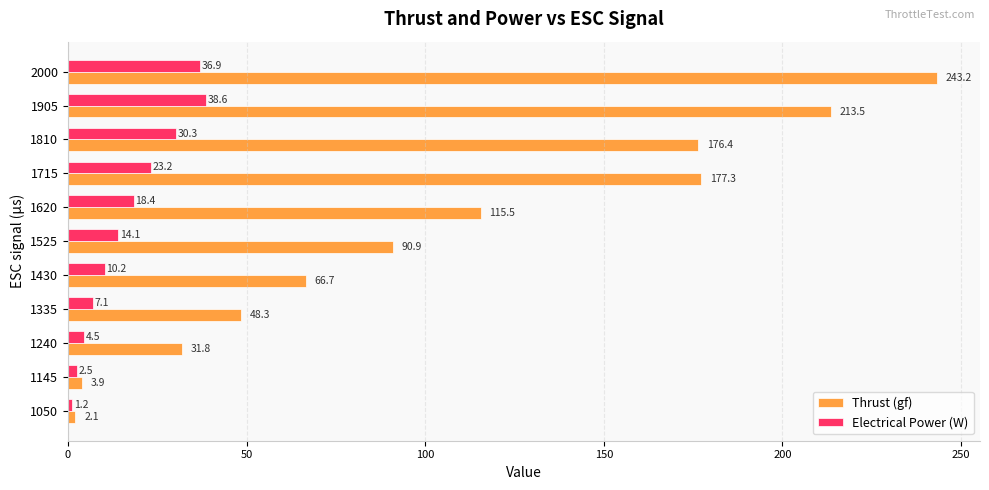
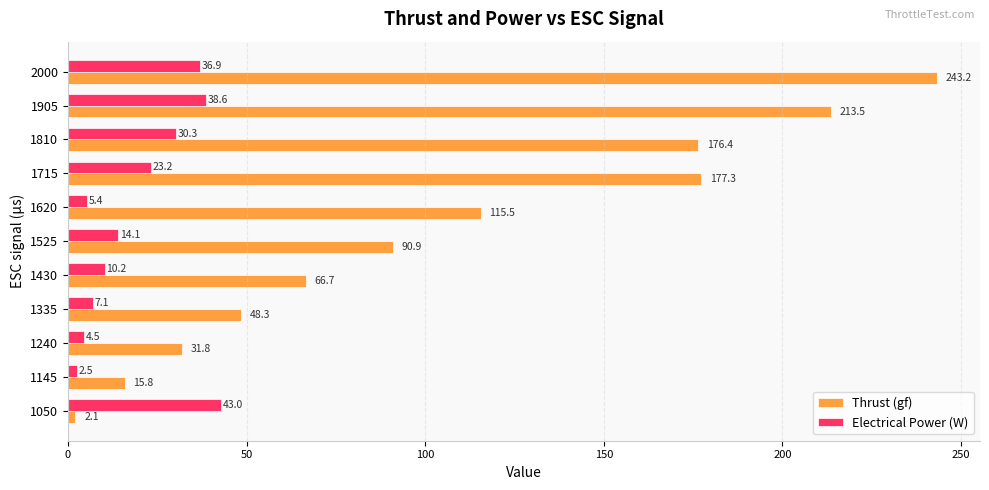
  {
    "Thrust (gf)": {
      "2000": 243.2,
      "1905": 213.5,
      "1810": 176.4,
      "1715": 177.3,
      "1620": 115.5,
      "1525": 90.9,
      "1430": 66.7,
      "1335": 48.3,
      "1240": 31.8,
-     "1145": 3.9,
+     "1145": 15.8,
      "1050": 2.1
    },
    "Electrical Power (W)": {
      "2000": 36.9,
      "1905": 38.6,
      "1810": 30.3,
      "1715": 23.2,
-     "1620": 18.4,
+     "1620": 5.4,
      "1525": 14.1,
      "1430": 10.2,
      "1335": 7.1,
      "1240": 4.5,
      "1145": 2.5,
-     "1050": 1.2
+     "1050": 43.0
    }
  }
